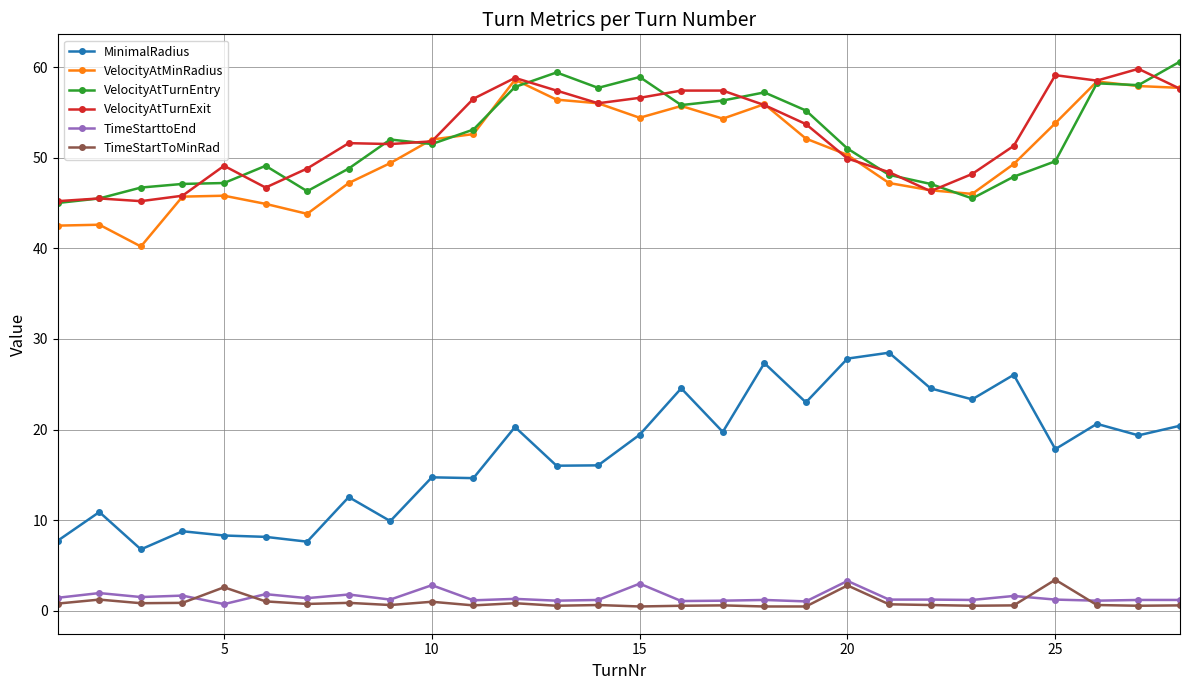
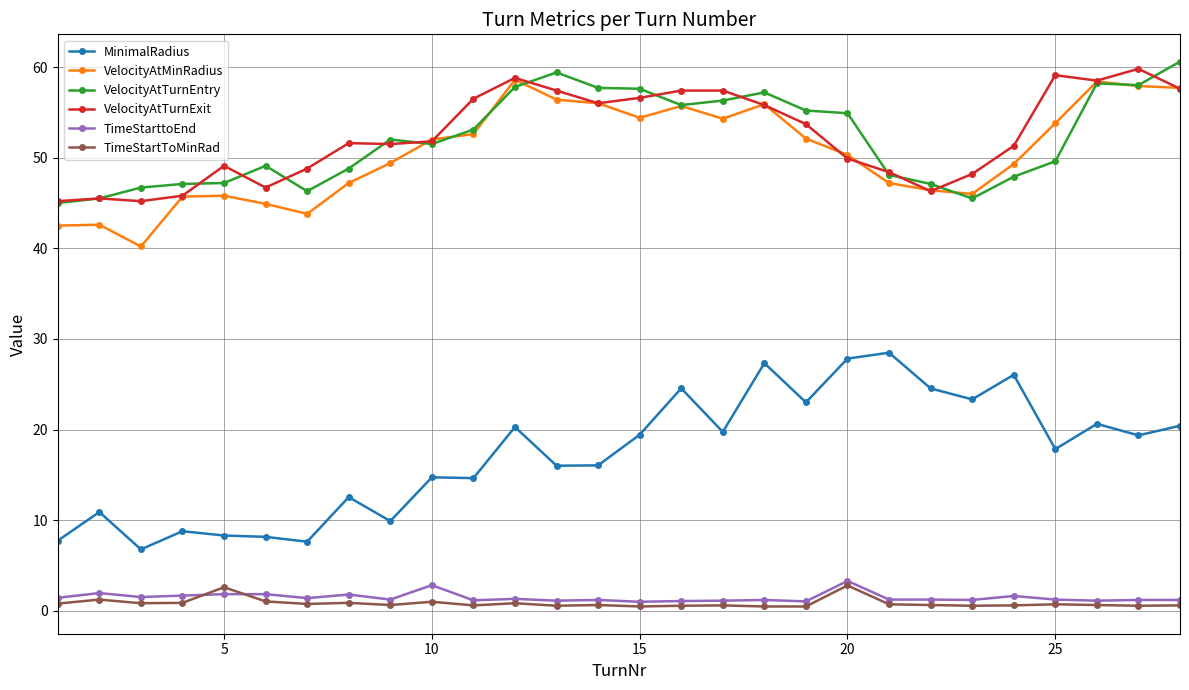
  {
    "MinimalRadius": {
      "5": 8,
      "10": 15,
      "15": 19,
      "20": 28,
      "25": 18
    },
    "VelocityAtMinRadius": {
      "5": 46,
      "15": 54,
      "20": 50,
      "25": 54
    },
    "VelocityAtTurnEntry": {
      "5": 47,
      "10": 52,
-     "15": 59,
-     "20": 51,
+     "15": 58,
+     "20": 55,
      "25": 50
    },
    "VelocityAtTurnExit": {
      "5": 49,
      "15": 57,
      "20": 50,
      "25": 59
    },
    "TimeStarttoEnd": {
-     "5": 1,
+     "5": 2,
      "10": 3,
-     "15": 3,
+     "15": 1,
      "20": 3,
      "25": 1
    },
    "TimeStartToMinRad": {
      "5": 3,
      "10": 1,
      "15": 0,
      "20": 3,
-     "25": 3
+     "25": 1
    }
  }
